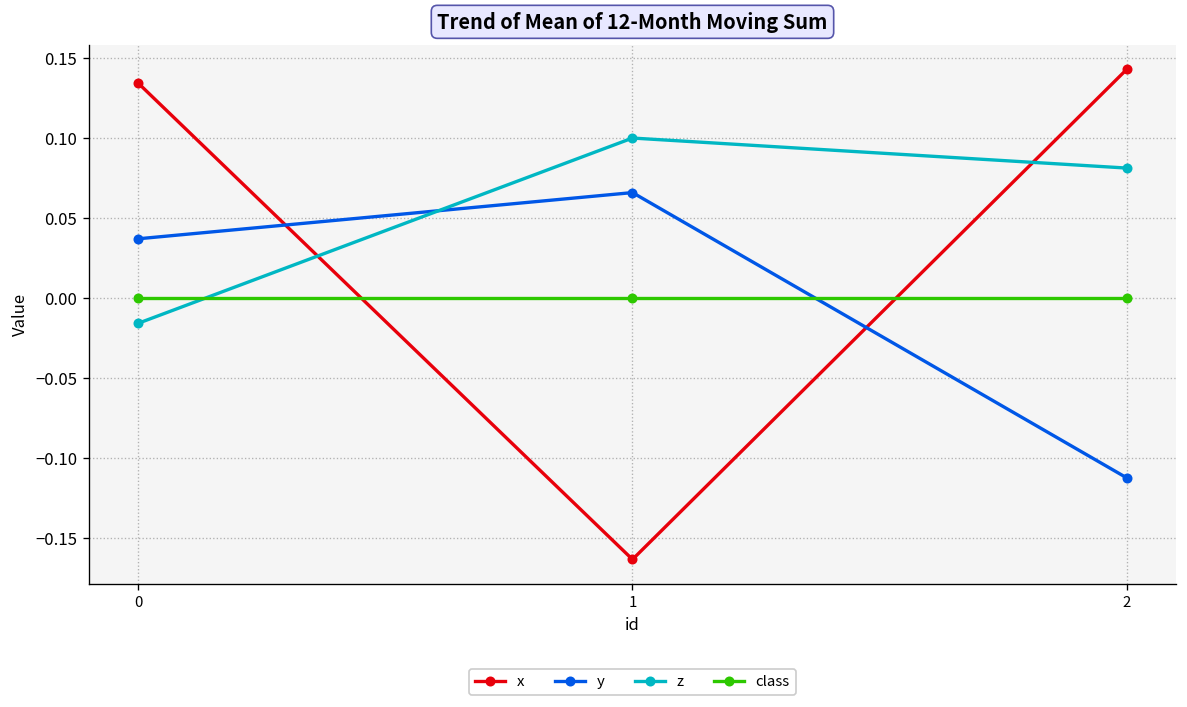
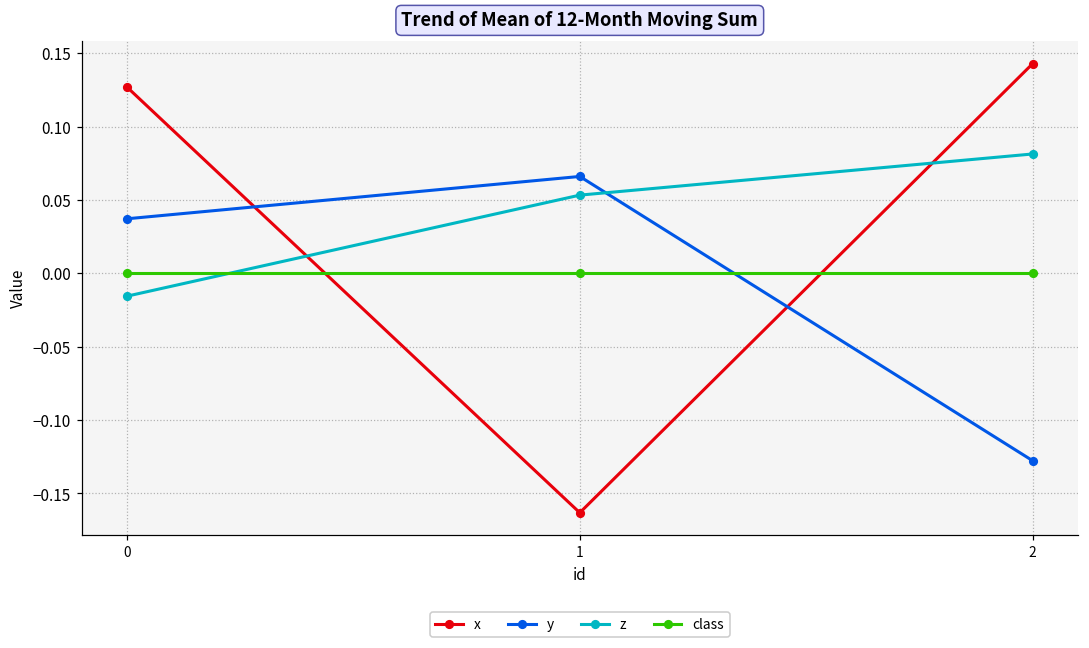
  {
    "x": {
-     "0": 0.134,
+     "0": 0.127,
      "1": -0.163,
      "2": 0.143
    },
    "y": {
      "0": 0.037,
      "1": 0.066,
-     "2": -0.112
+     "2": -0.128
    },
    "z": {
      "0": -0.016,
-     "1": 0.100,
+     "1": 0.053,
      "2": 0.081
    },
    "class": {
      "0": 0.000,
      "1": 0.000,
      "2": 0.000
    }
  }
